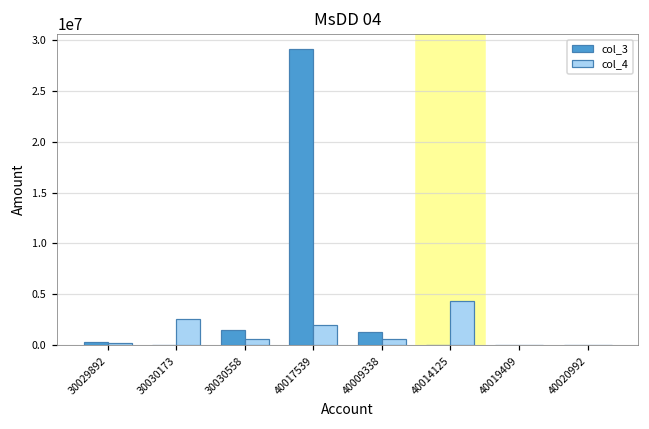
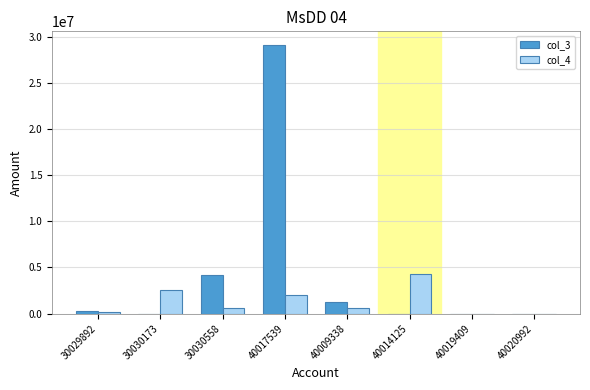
  {
    "col_3": {
      "30029892": 0,
      "30030173": 0,
-     "30030558": 1000000,
+     "30030558": 4000000,
      "40017539": 29000000,
      "40009338": 1000000
    },
    "col_4": {
      "30030173": 3000000,
      "30030558": 1000000,
      "40017539": 2000000,
      "40009338": 1000000,
      "40014125": 4000000,
      "40020992": 0
    }
  }
